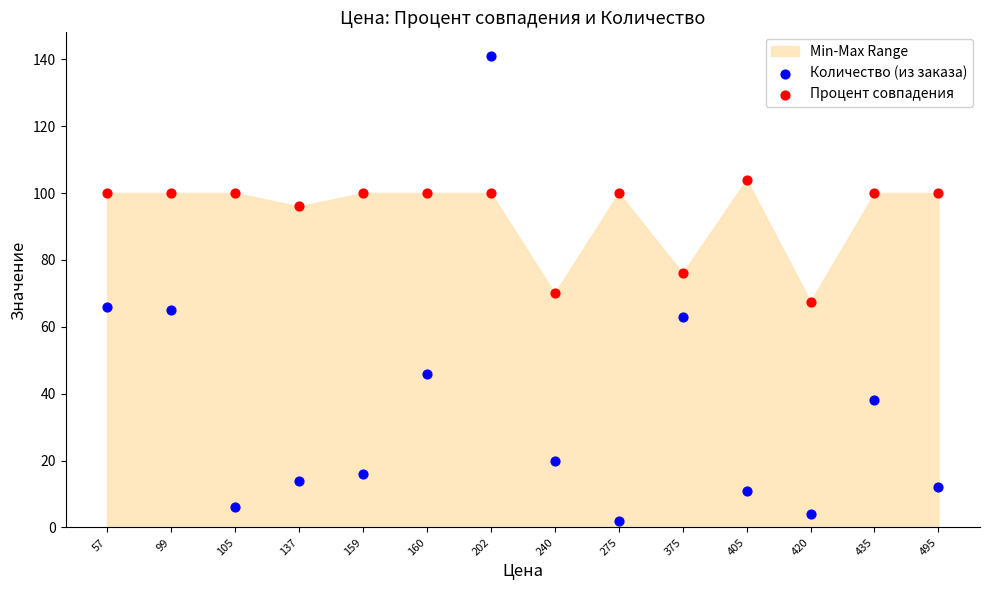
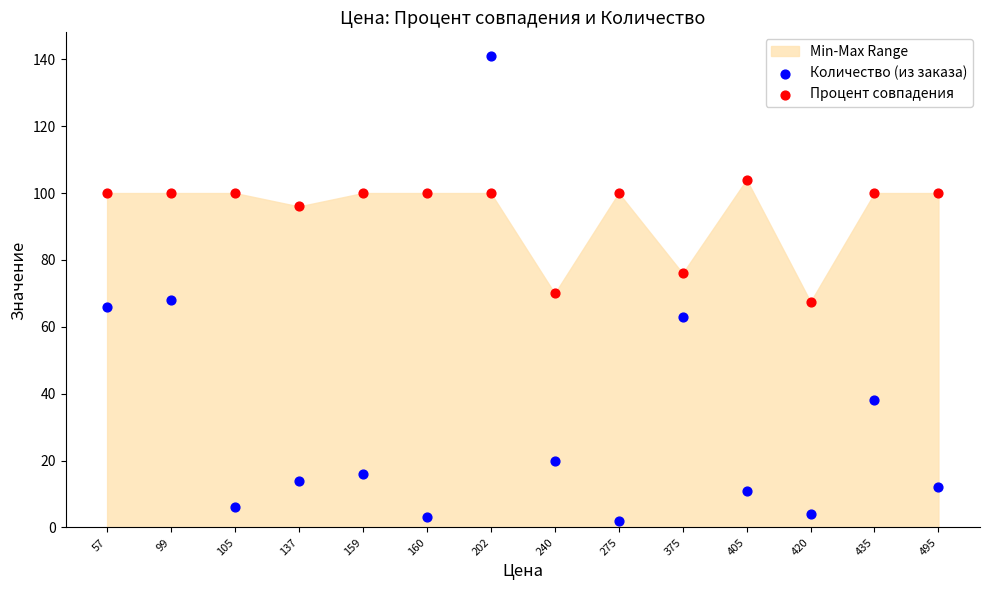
  {
    "Процент совпадения": {
      "57": 100,
      "99": 100,
      "105": 100,
      "137": 96,
      "159": 100,
      "160": 100,
      "202": 100,
      "240": 70,
      "275": 100,
      "375": 76,
      "405": 104,
      "420": 68,
      "435": 100,
      "495": 100
    },
    "Количество (из заказа)": {
-     "99": 65,
-     "160": 46
+     "99": 68,
+     "160": 3
    }
  }
